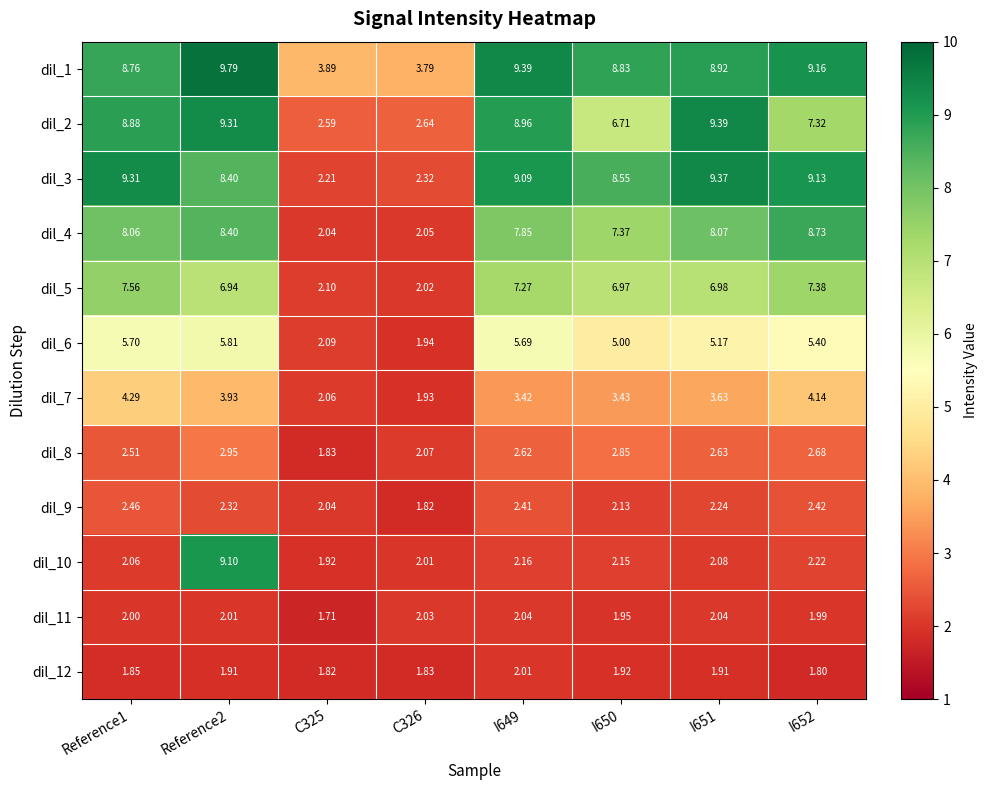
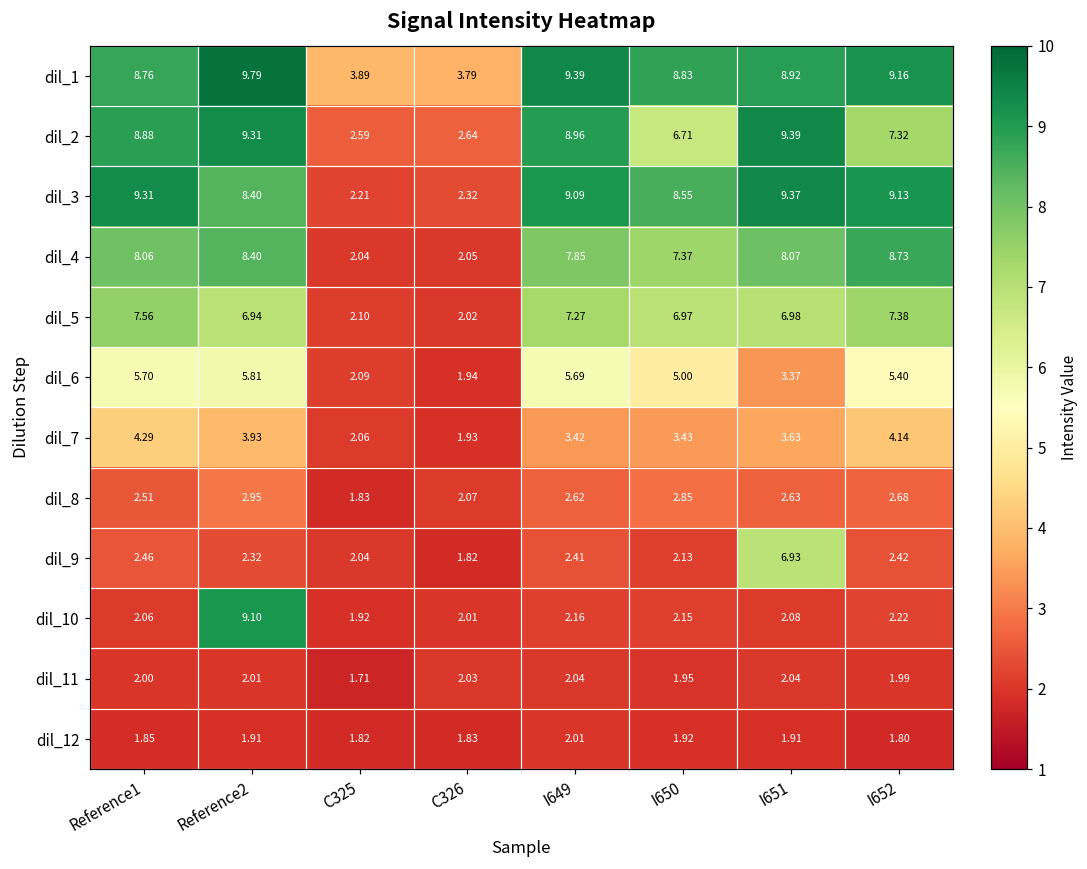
  {
    "dil_1": {
      "Reference1": 8.76,
      "Reference2": 9.79,
      "C325": 3.89,
      "C326": 3.79,
      "I649": 9.39,
      "I650": 8.83,
      "I651": 8.92,
      "I652": 9.16
    },
    "dil_2": {
      "Reference1": 8.88,
      "Reference2": 9.31,
      "C325": 2.59,
      "C326": 2.64,
      "I649": 8.96,
      "I650": 6.71,
      "I651": 9.39,
      "I652": 7.32
    },
    "dil_3": {
      "Reference1": 9.31,
      "Reference2": 8.40,
      "C325": 2.21,
      "C326": 2.32,
      "I649": 9.09,
      "I650": 8.55,
      "I651": 9.37,
      "I652": 9.13
    },
    "dil_4": {
      "Reference1": 8.06,
      "Reference2": 8.40,
      "C325": 2.04,
      "C326": 2.05,
      "I649": 7.85,
      "I650": 7.37,
      "I651": 8.07,
      "I652": 8.73
    },
    "dil_5": {
      "Reference1": 7.56,
      "Reference2": 6.94,
      "C325": 2.10,
      "C326": 2.02,
      "I649": 7.27,
      "I650": 6.97,
      "I651": 6.98,
      "I652": 7.38
    },
    "dil_6": {
      "Reference1": 5.70,
      "Reference2": 5.81,
      "C325": 2.09,
      "C326": 1.94,
      "I649": 5.69,
      "I650": 5.00,
-     "I651": 5.17,
+     "I651": 3.37,
      "I652": 5.40
    },
    "dil_7": {
      "Reference1": 4.29,
      "Reference2": 3.93,
      "C325": 2.06,
      "C326": 1.93,
      "I649": 3.42,
      "I650": 3.43,
      "I651": 3.63,
      "I652": 4.14
    },
    "dil_8": {
      "Reference1": 2.51,
      "Reference2": 2.95,
      "C325": 1.83,
      "C326": 2.07,
      "I649": 2.62,
      "I650": 2.85,
      "I651": 2.63,
      "I652": 2.68
    },
    "dil_9": {
      "Reference1": 2.46,
      "Reference2": 2.32,
      "C325": 2.04,
      "C326": 1.82,
      "I649": 2.41,
      "I650": 2.13,
-     "I651": 2.24,
+     "I651": 6.93,
      "I652": 2.42
    },
    "dil_10": {
      "Reference1": 2.06,
      "Reference2": 9.10,
      "C325": 1.92,
      "C326": 2.01,
      "I649": 2.16,
      "I650": 2.15,
      "I651": 2.08,
      "I652": 2.22
    },
    "dil_11": {
      "Reference1": 2.00,
      "Reference2": 2.01,
      "C325": 1.71,
      "C326": 2.03,
      "I649": 2.04,
      "I650": 1.95,
      "I651": 2.04,
      "I652": 1.99
    },
    "dil_12": {
      "Reference1": 1.85,
      "Reference2": 1.91,
      "C325": 1.82,
      "C326": 1.83,
      "I649": 2.01,
      "I650": 1.92,
      "I651": 1.91,
      "I652": 1.80
    }
  }
